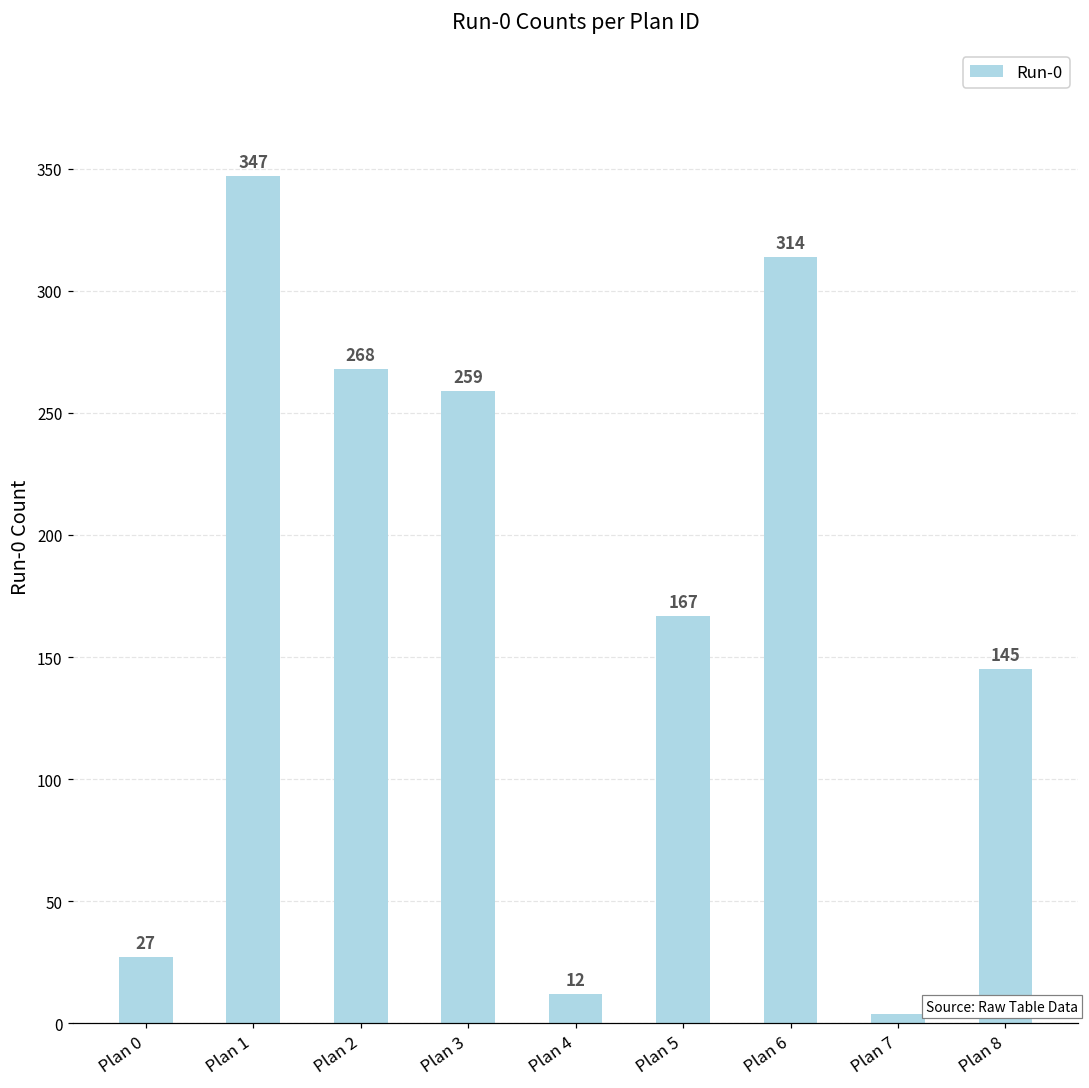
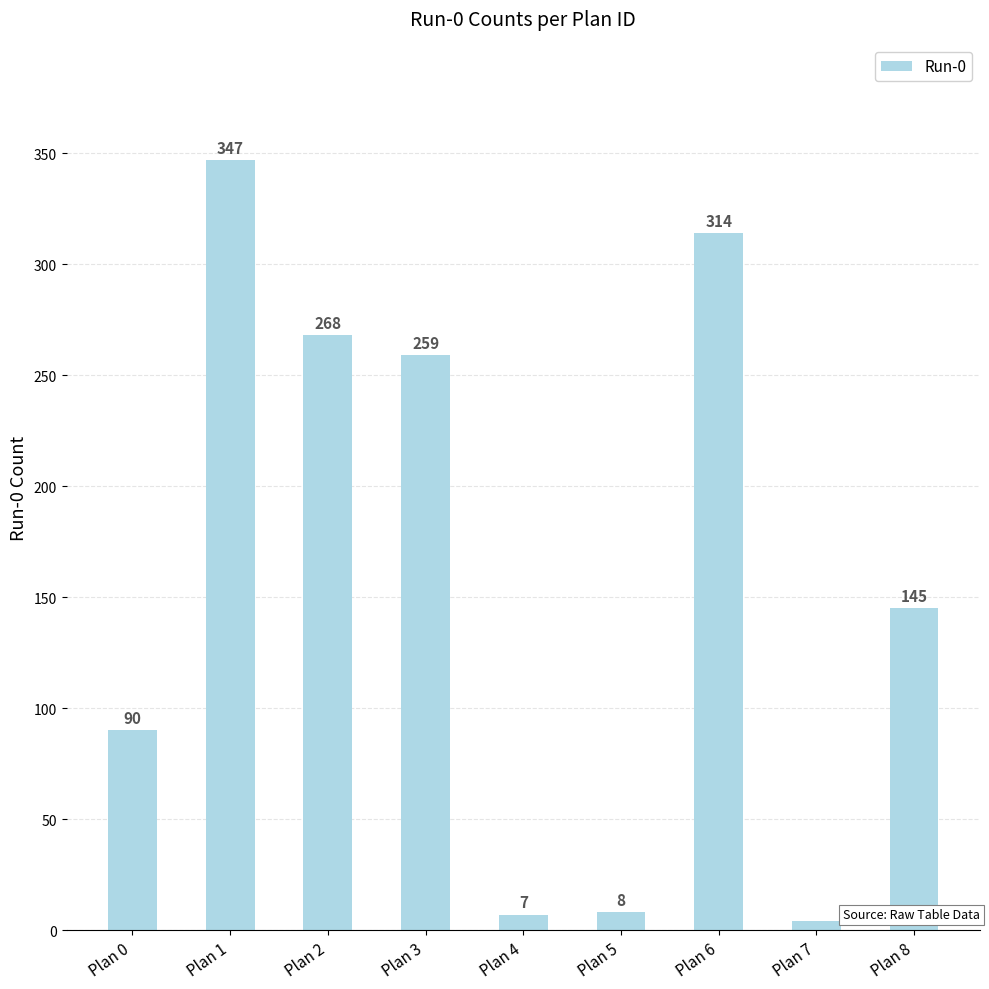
  {
-   "Plan 0": 27,
+   "Plan 0": 90,
    "Plan 1": 347,
    "Plan 2": 268,
    "Plan 3": 259,
-   "Plan 4": 12,
-   "Plan 5": 167,
+   "Plan 4": 7,
+   "Plan 5": 8,
    "Plan 6": 314,
    "Plan 8": 145
  }
